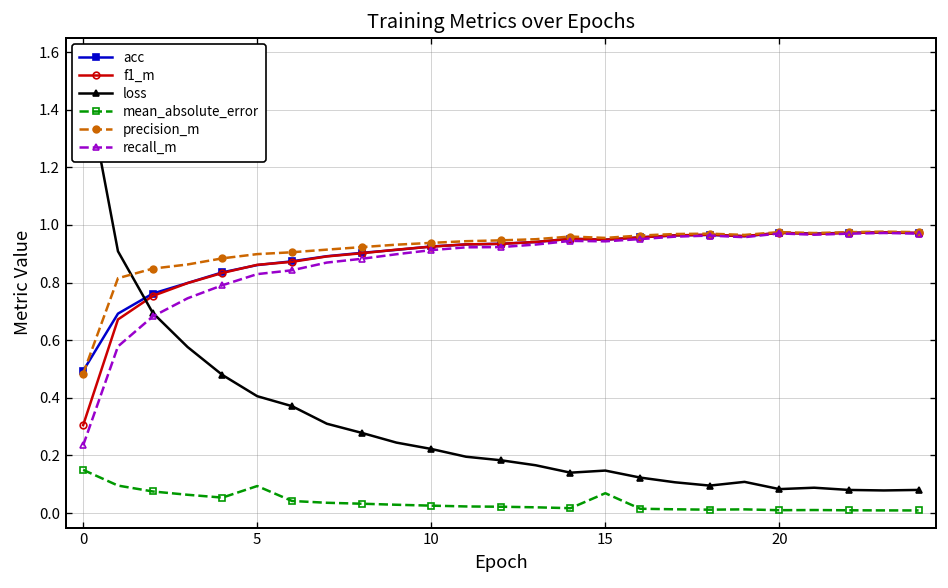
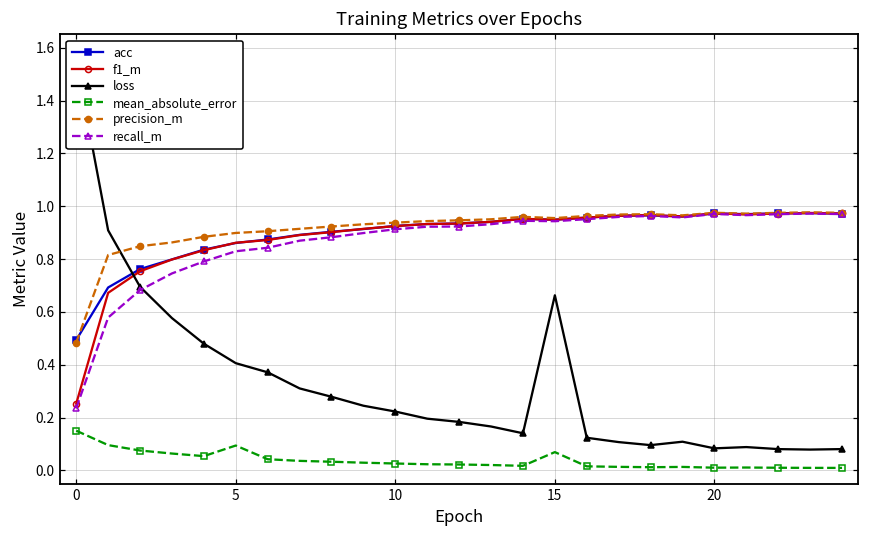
  {
    "f1_m": {
-     "0": 0.31
+     "0": 0.25
    },
    "loss": {
      "5": 0.41,
      "10": 0.22,
-     "15": 0.15,
+     "15": 0.66,
      "20": 0.08
    },
    "mean_absolute_error": {
      "0": 0.15,
      "5": 0.09,
      "10": 0.03,
      "15": 0.07,
      "20": 0.01
    },
    "precision_m": {
      "5": 0.90,
      "10": 0.94
    },
    "recall_m": {
      "0": 0.24,
      "5": 0.83,
      "10": 0.91
    }
  }
